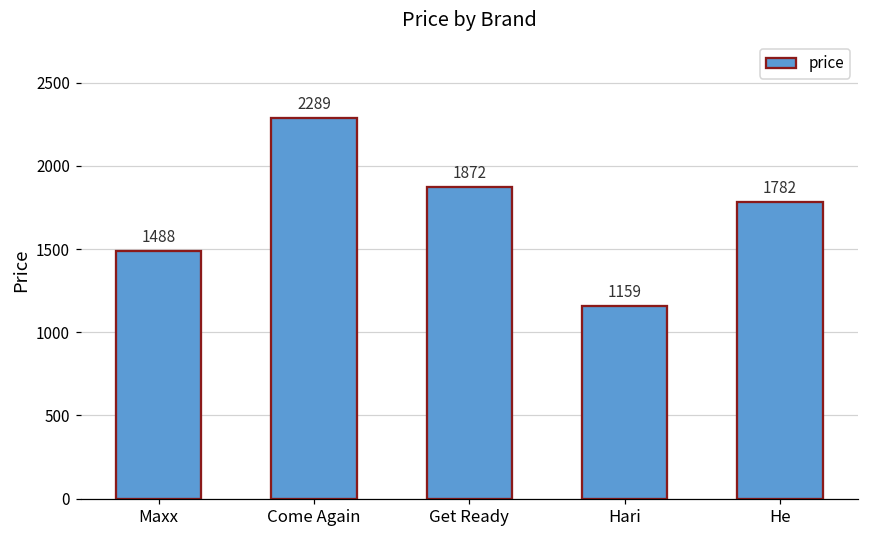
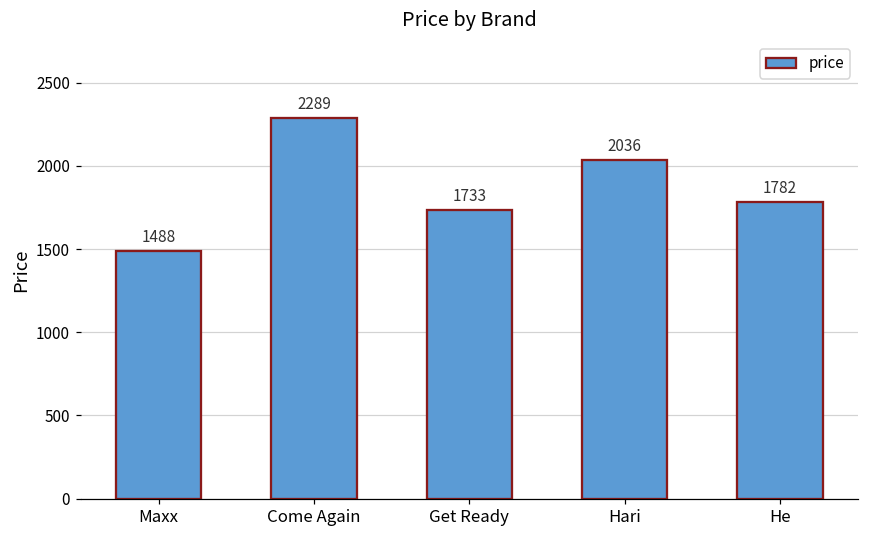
  {
    "Maxx": 1488,
    "Come Again": 2289,
-   "Get Ready": 1872,
-   "Hari": 1159,
+   "Get Ready": 1733,
+   "Hari": 2036,
    "He": 1782
  }
